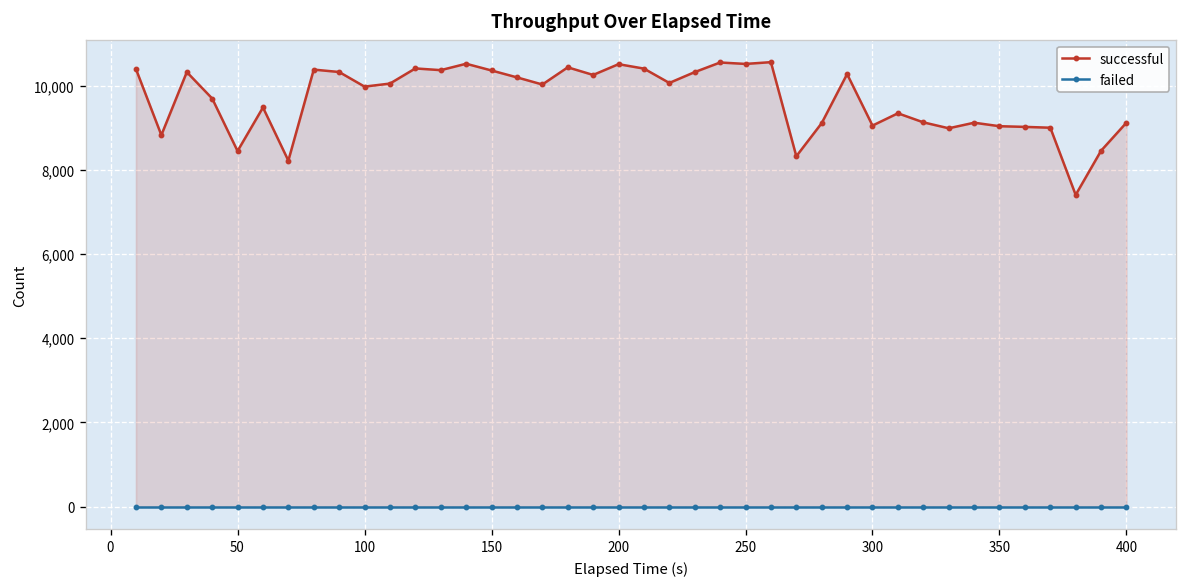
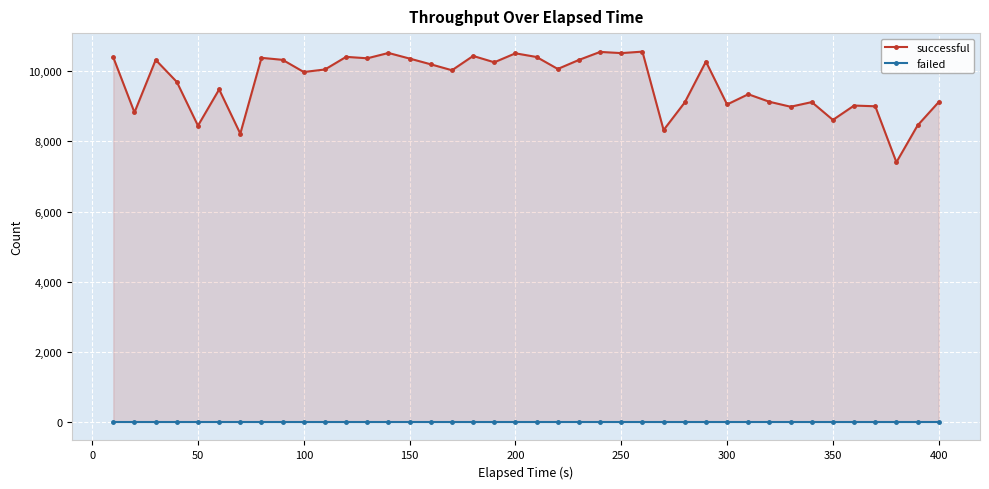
  {
    "successful": {
      "50": "8,400",
      "100": "10,000",
      "150": "10,400",
      "200": "10,500",
      "250": "10,500",
      "300": "9,100",
-     "350": "9,000",
+     "350": "8,600",
      "400": "9,100"
    },
    "failed": {
      "50": "0",
      "100": "0",
      "150": "0",
      "200": "0",
      "250": "0",
      "300": "0",
      "350": "0",
      "400": "0"
    }
  }
